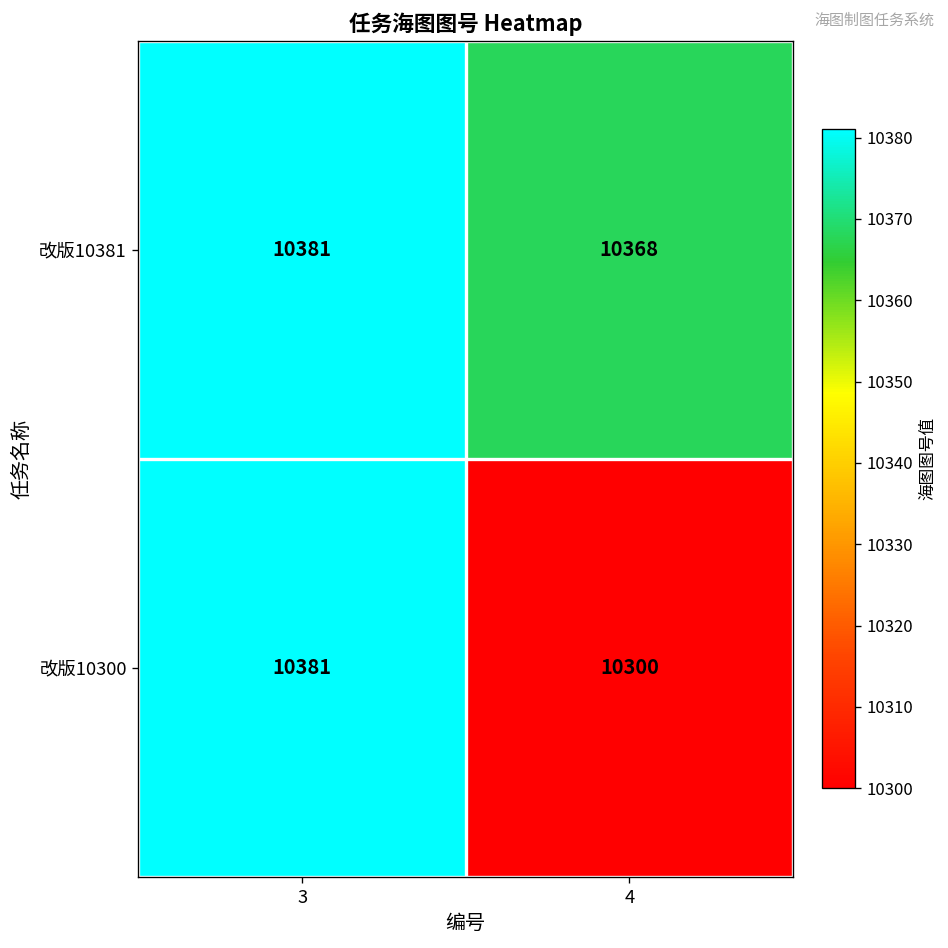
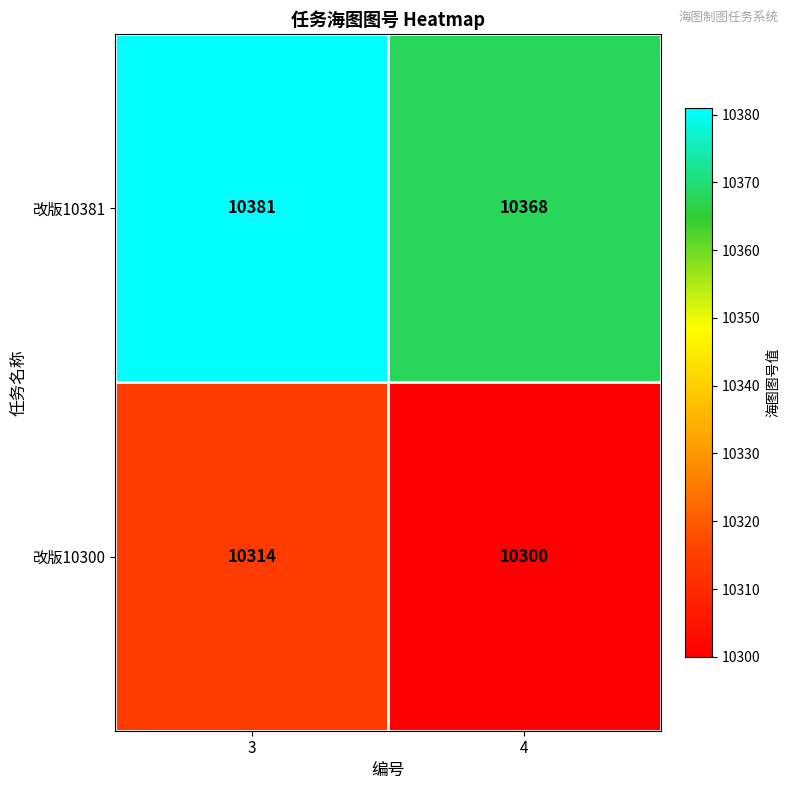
  {
    "改版10381": {
      "3": 10381,
      "4": 10368
    },
    "改版10300": {
-     "3": 10381,
+     "3": 10314,
      "4": 10300
    }
  }
